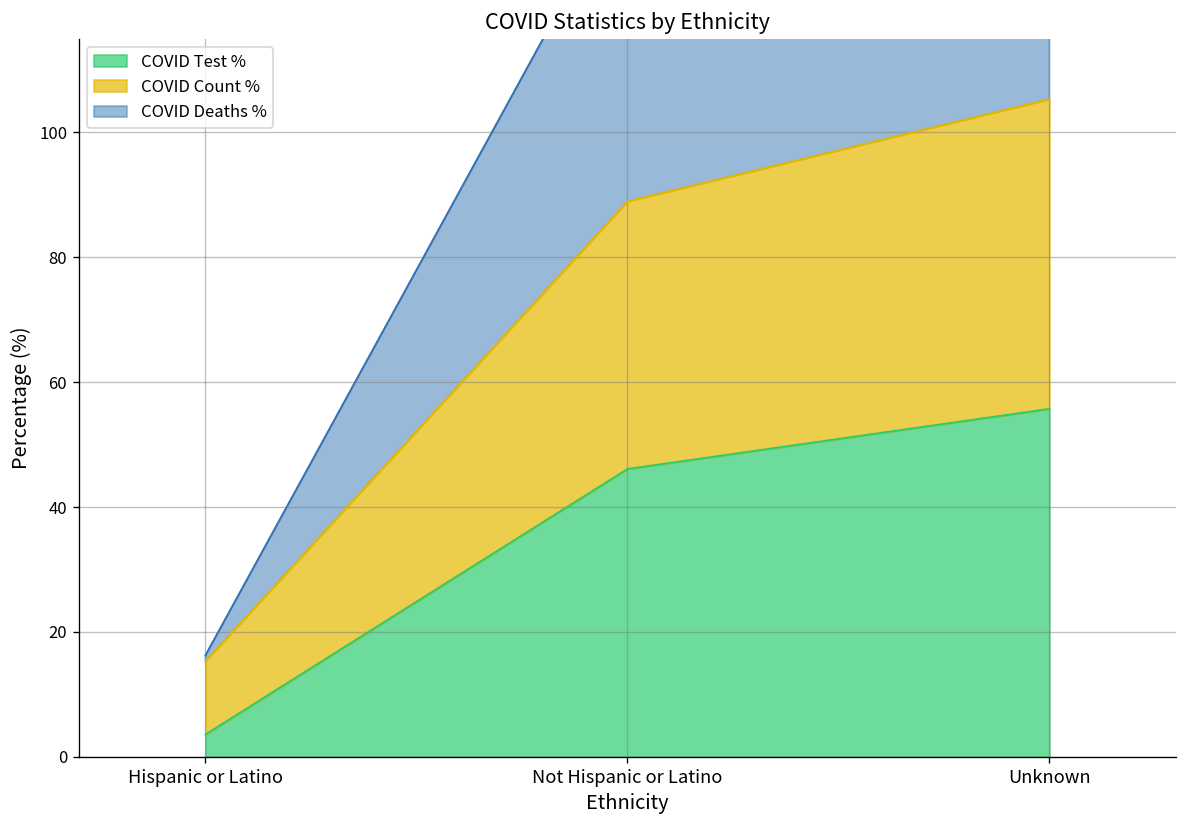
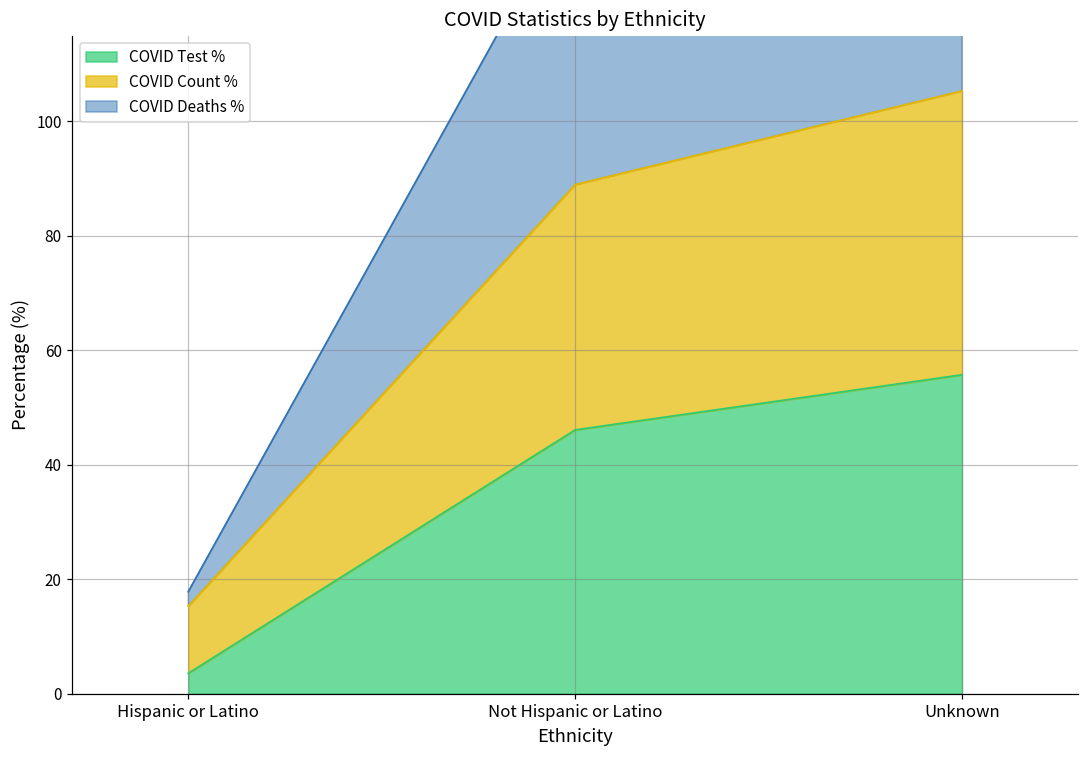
  {
    "COVID Test %": {
      "Hispanic or Latino": 4,
      "Not Hispanic or Latino": 46,
      "Unknown": 56
    },
    "COVID Count %": {
      "Hispanic or Latino": 12,
      "Not Hispanic or Latino": 43,
      "Unknown": 50
    },
    "COVID Deaths %": {
-     "Hispanic or Latino": 1
+     "Hispanic or Latino": 3
    }
  }
